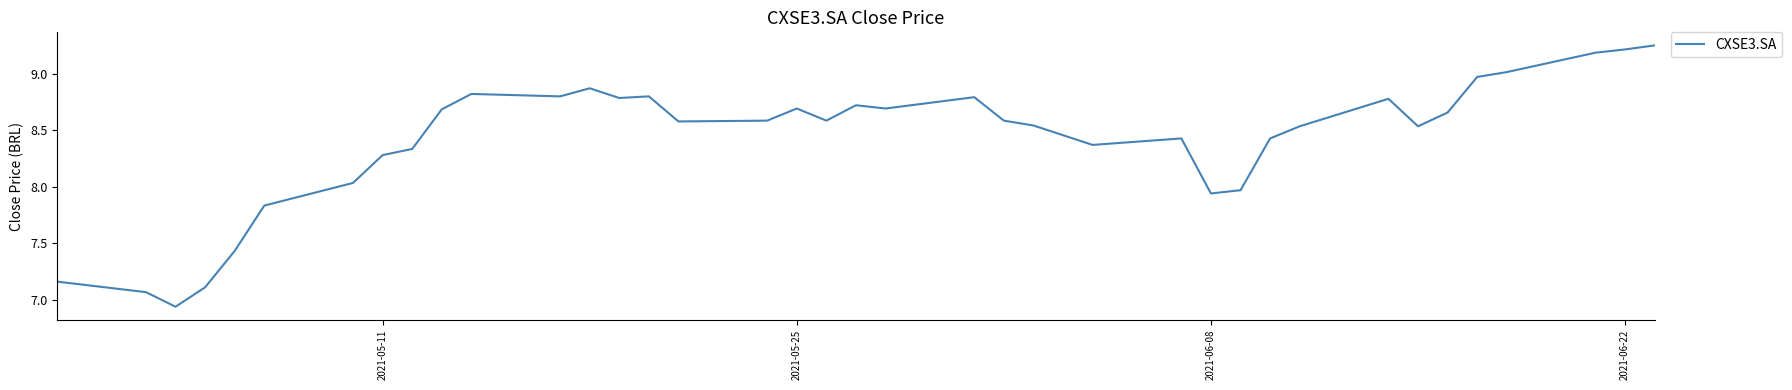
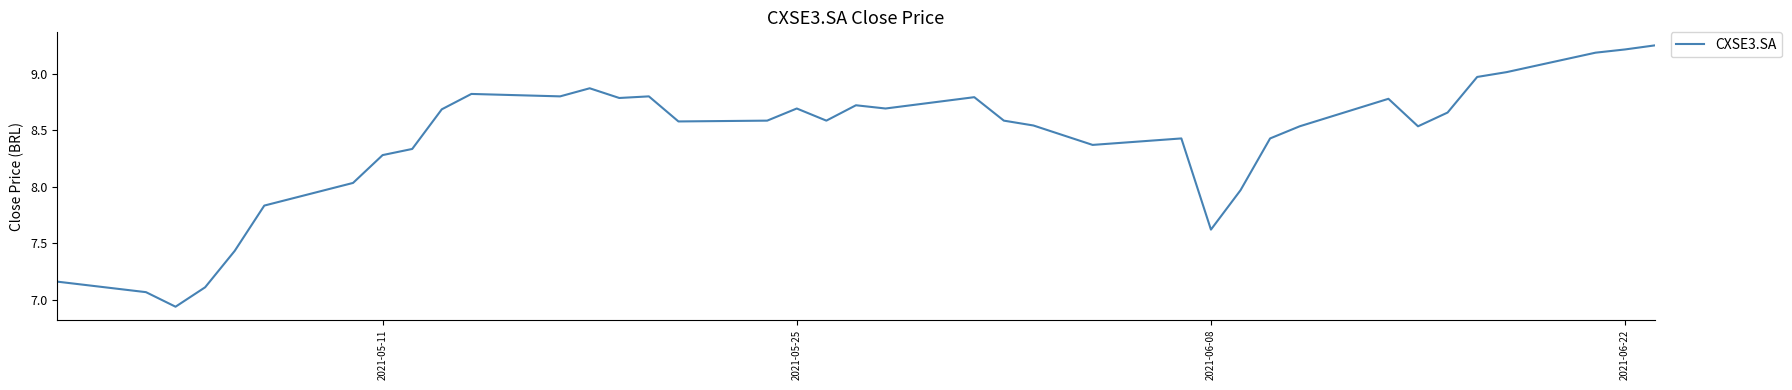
  {
    "2021-05-11": 8.28,
    "2021-05-25": 8.69,
-   "2021-06-08": 7.94,
+   "2021-06-08": 7.62,
    "2021-06-22": 9.21
  }
